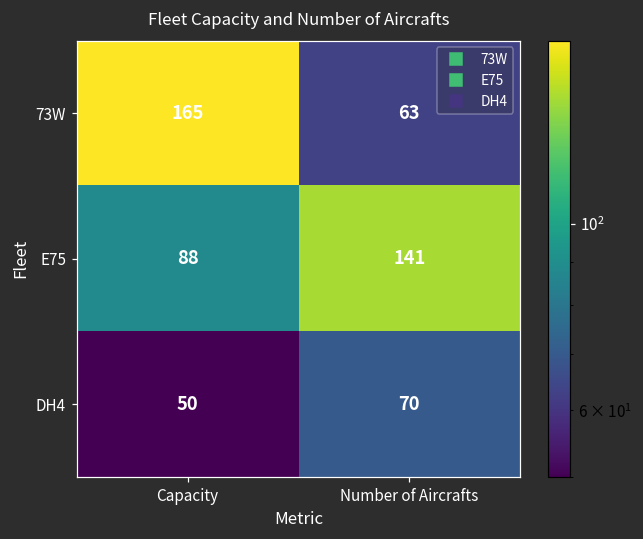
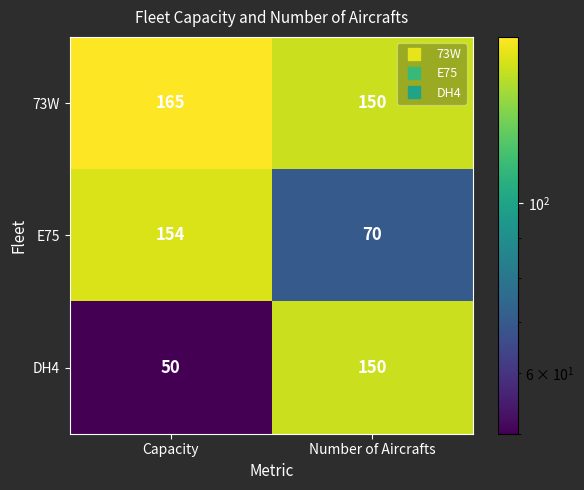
  {
    "73W": {
      "Capacity": 165,
-     "Number of Aircrafts": 63
+     "Number of Aircrafts": 150
    },
    "E75": {
-     "Capacity": 88,
-     "Number of Aircrafts": 141
+     "Capacity": 154,
+     "Number of Aircrafts": 70
    },
    "DH4": {
      "Capacity": 50,
-     "Number of Aircrafts": 70
+     "Number of Aircrafts": 150
    }
  }
